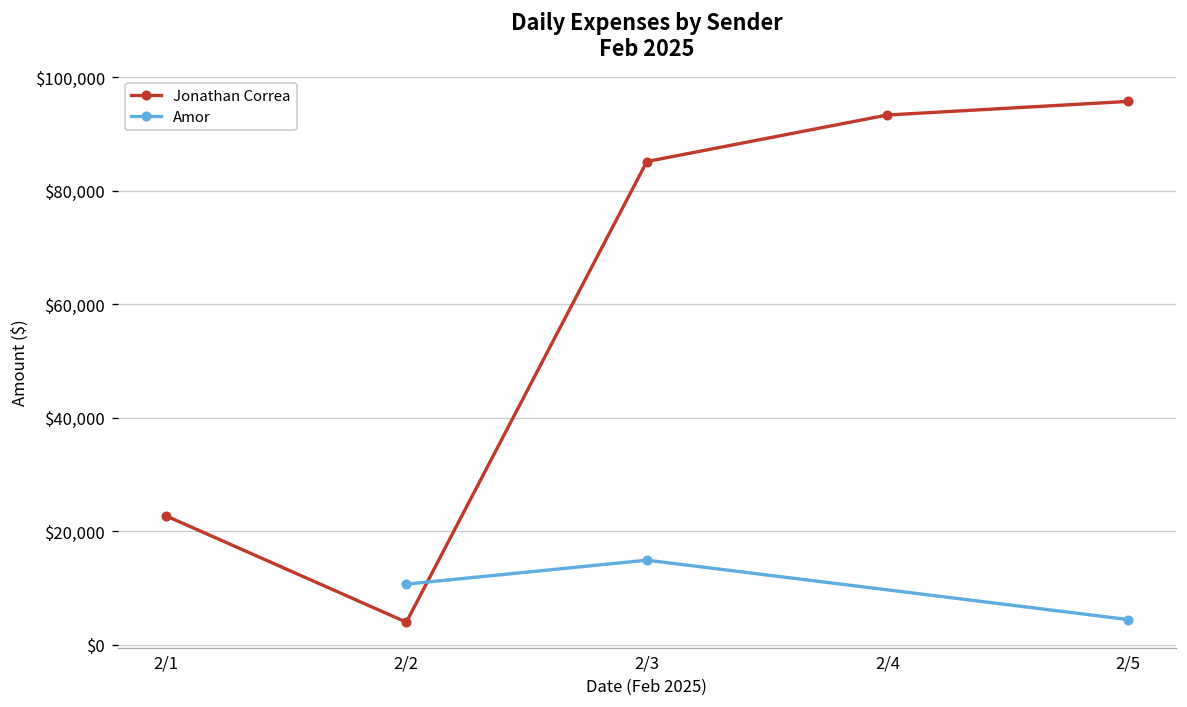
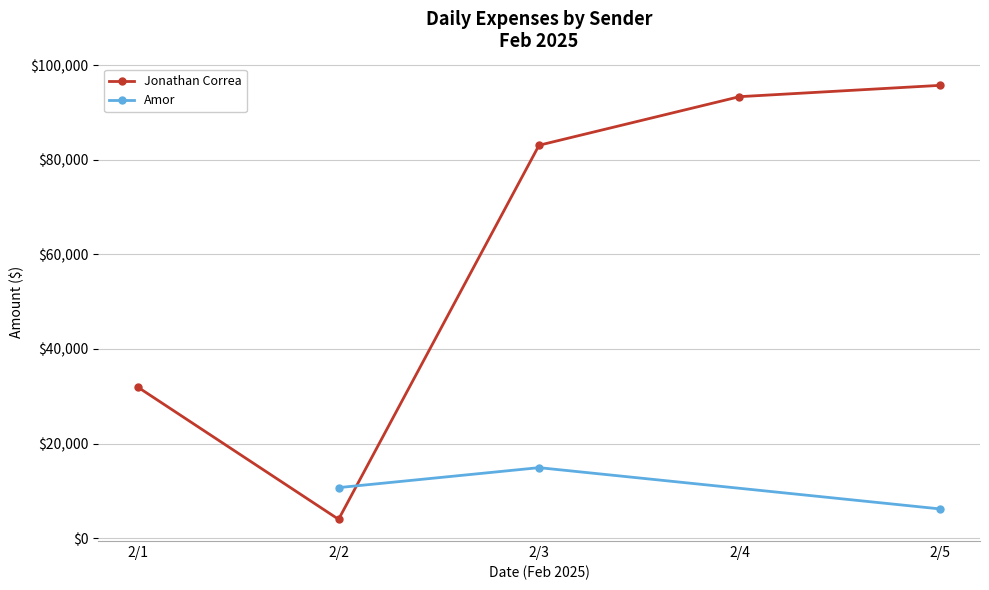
  {
    "Jonathan Correa": {
-     "2/1": "$23,000",
+     "2/1": "$32,000",
      "2/2": "$4,000",
-     "2/3": "$85,000",
+     "2/3": "$83,000",
      "2/4": "$93,000",
      "2/5": "$96,000"
    },
    "Amor": {
      "2/2": "$11,000",
      "2/3": "$15,000",
-     "2/5": "$4,000"
+     "2/5": "$6,000"
    }
  }
